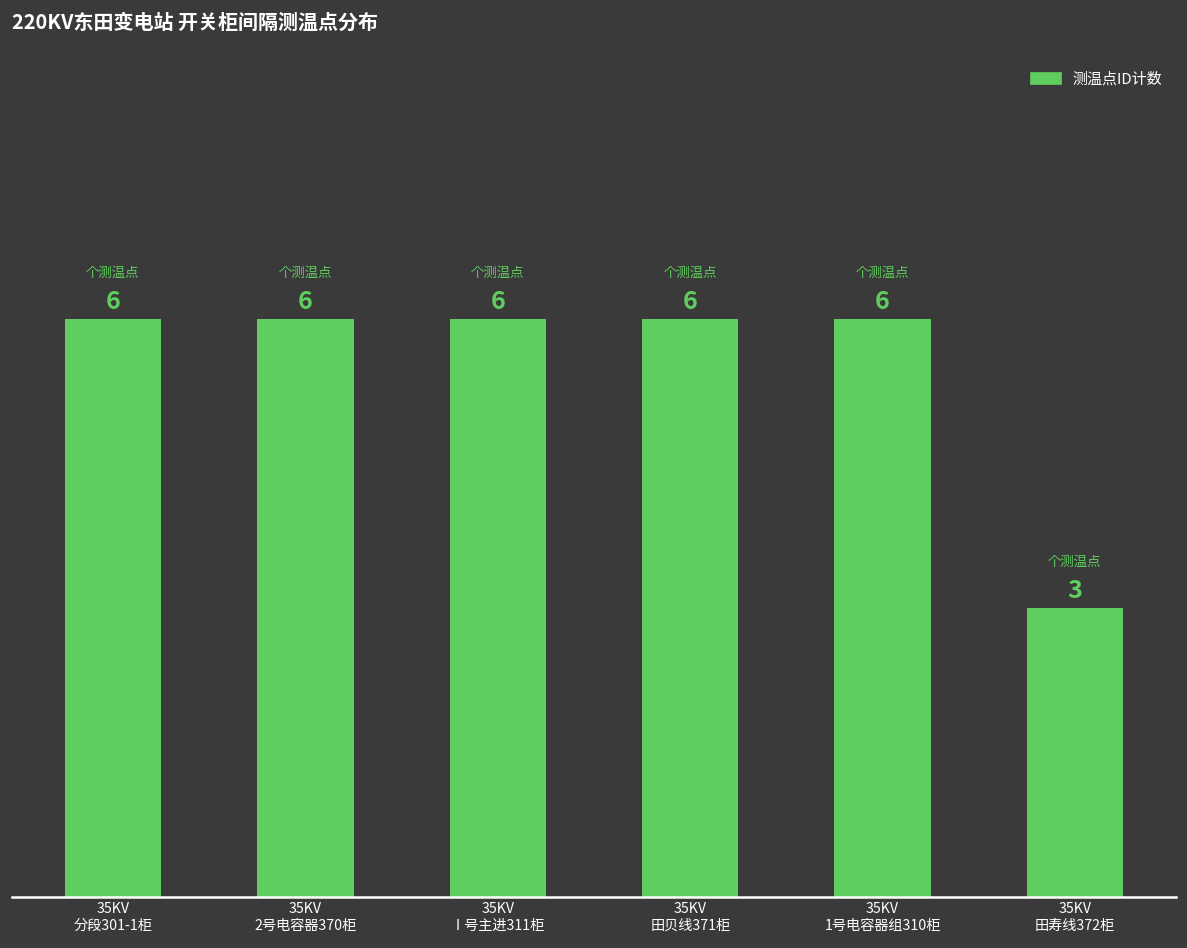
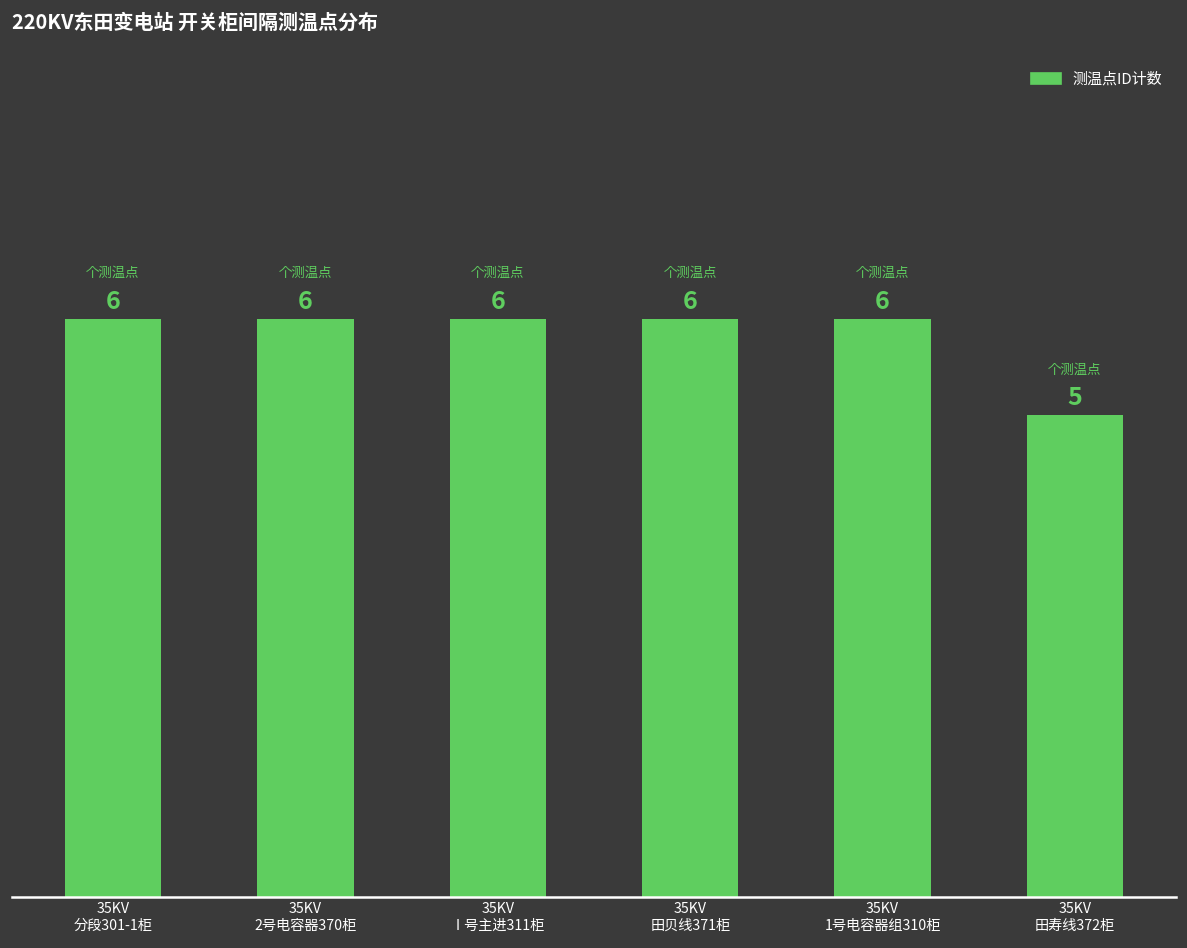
  {
    "35KV 分段301-1柜": 6,
    "35KV 2号电容器370柜": 6,
    "35KV Ⅰ号主进311柜": 6,
    "35KV 田贝线371柜": 6,
    "35KV 1号电容器组310柜": 6,
-   "35KV 田寿线372柜": 3
+   "35KV 田寿线372柜": 5
  }
